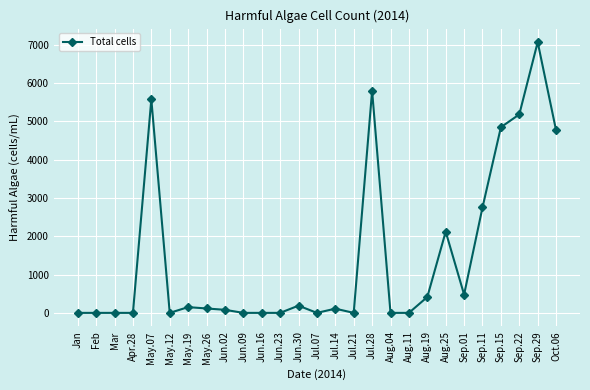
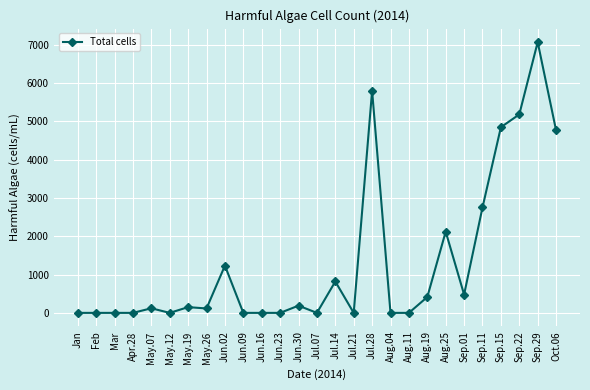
  {
    "Jan": 0,
    "Feb": 0,
    "Mar": 0,
    "Apr.28": 0,
-   "May.07": 5600,
+   "May.07": 100,
    "May.12": 0,
    "May.19": 200,
    "May.26": 100,
-   "Jun.02": 100,
+   "Jun.02": 1200,
    "Jun.09": 0,
    "Jun.16": 0,
    "Jun.23": 0,
    "Jun.30": 200,
    "Jul.07": 0,
-   "Jul.14": 100,
+   "Jul.14": 800,
    "Jul.21": 0,
    "Jul.28": 5800,
    "Aug.04": 0,
    "Aug.11": 0,
    "Aug.19": 400,
    "Aug.25": 2100,
    "Sep.01": 500,
    "Sep.11": 2800,
    "Sep.15": 4800,
    "Sep.22": 5200,
    "Sep.29": 7100,
    "Oct.06": 4800
  }
